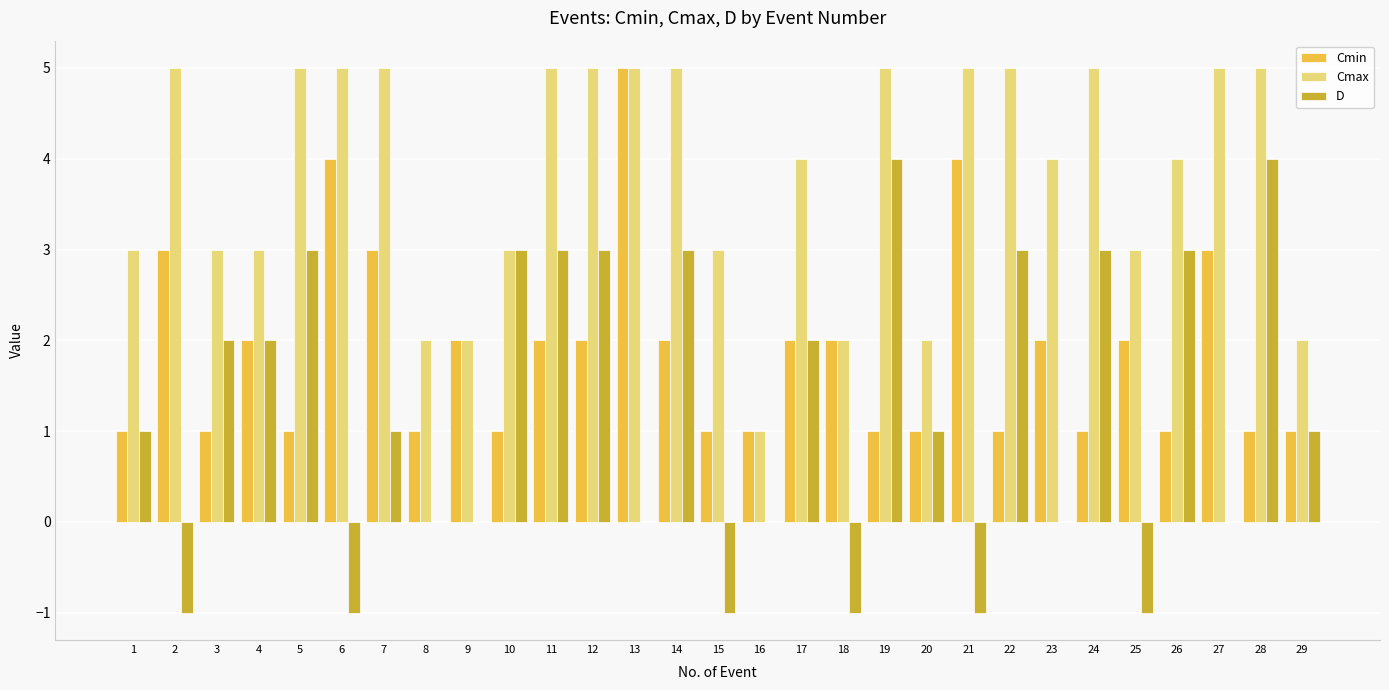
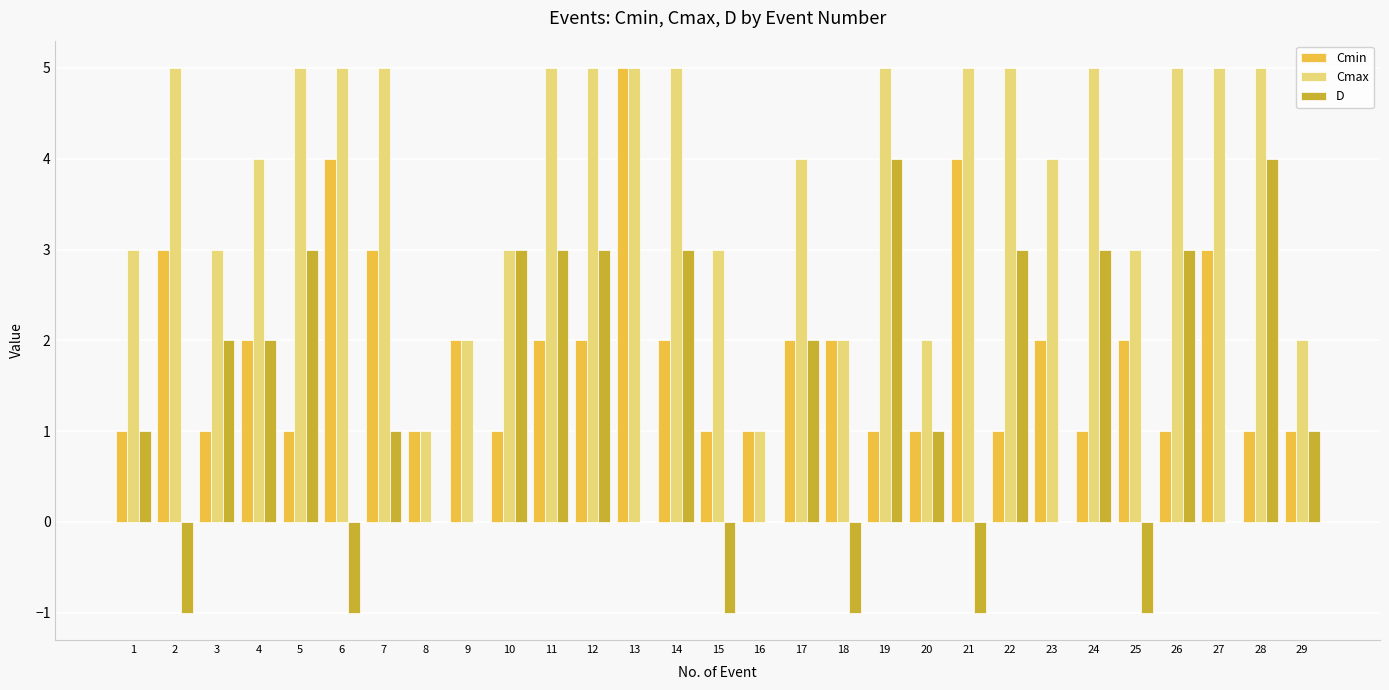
  {
    "Cmax": {
      "1": 3,
      "2": 5,
      "3": 3,
-     "4": 3,
+     "4": 4,
      "5": 5,
      "6": 5,
      "7": 5,
-     "8": 2,
+     "8": 1,
      "9": 2,
      "10": 3,
      "11": 5,
      "12": 5,
      "13": 5,
      "14": 5,
      "15": 3,
      "16": 1,
      "17": 4,
      "18": 2,
      "19": 5,
      "20": 2,
      "21": 5,
      "22": 5,
      "23": 4,
      "24": 5,
      "25": 3,
-     "26": 4,
+     "26": 5,
      "27": 5,
      "28": 5,
      "29": 2
    }
  }
